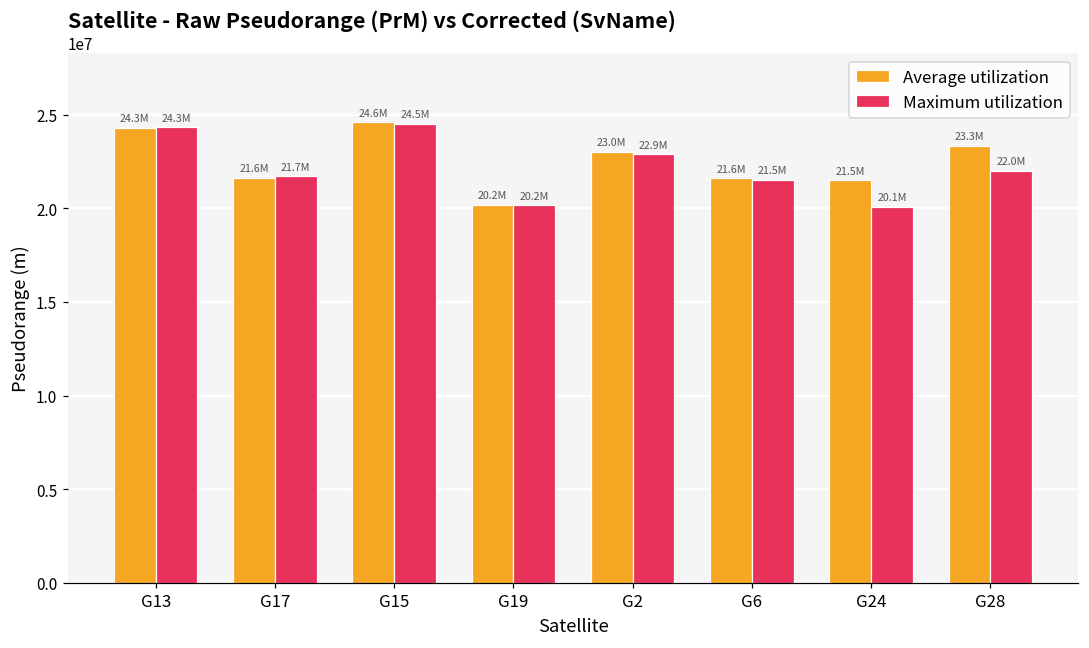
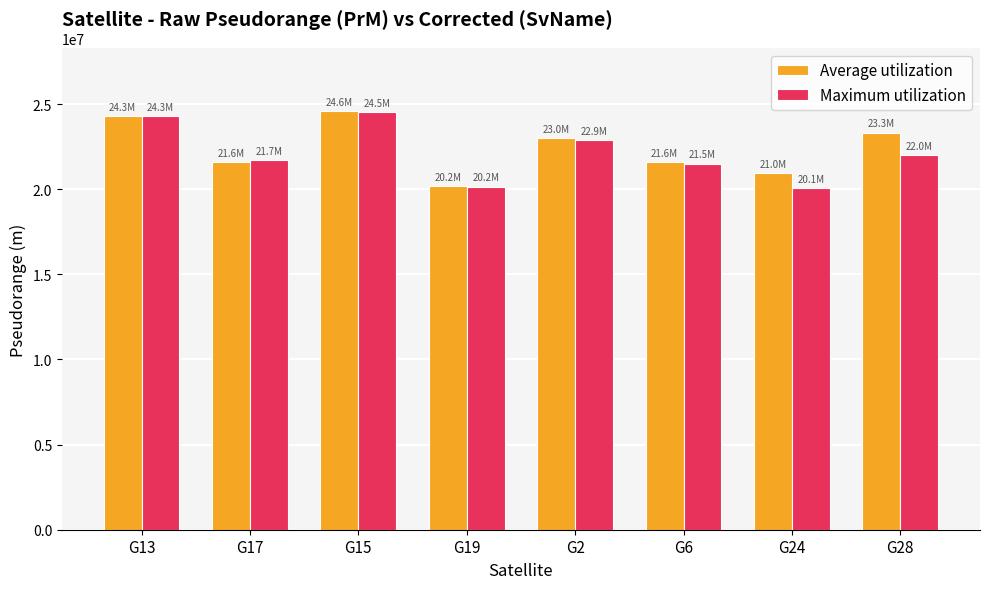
  {
    "Average utilization": {
      "G13": "24.3M",
      "G17": "21.6M",
      "G15": "24.6M",
      "G19": "20.2M",
      "G2": "23.0M",
      "G6": "21.6M",
-     "G24": "21.5M",
+     "G24": "21.0M",
      "G28": "23.3M"
    },
    "Maximum utilization": {
      "G13": "24.3M",
      "G17": "21.7M",
      "G15": "24.5M",
      "G19": "20.2M",
      "G2": "22.9M",
      "G6": "21.5M",
      "G24": "20.1M",
      "G28": "22.0M"
    }
  }
